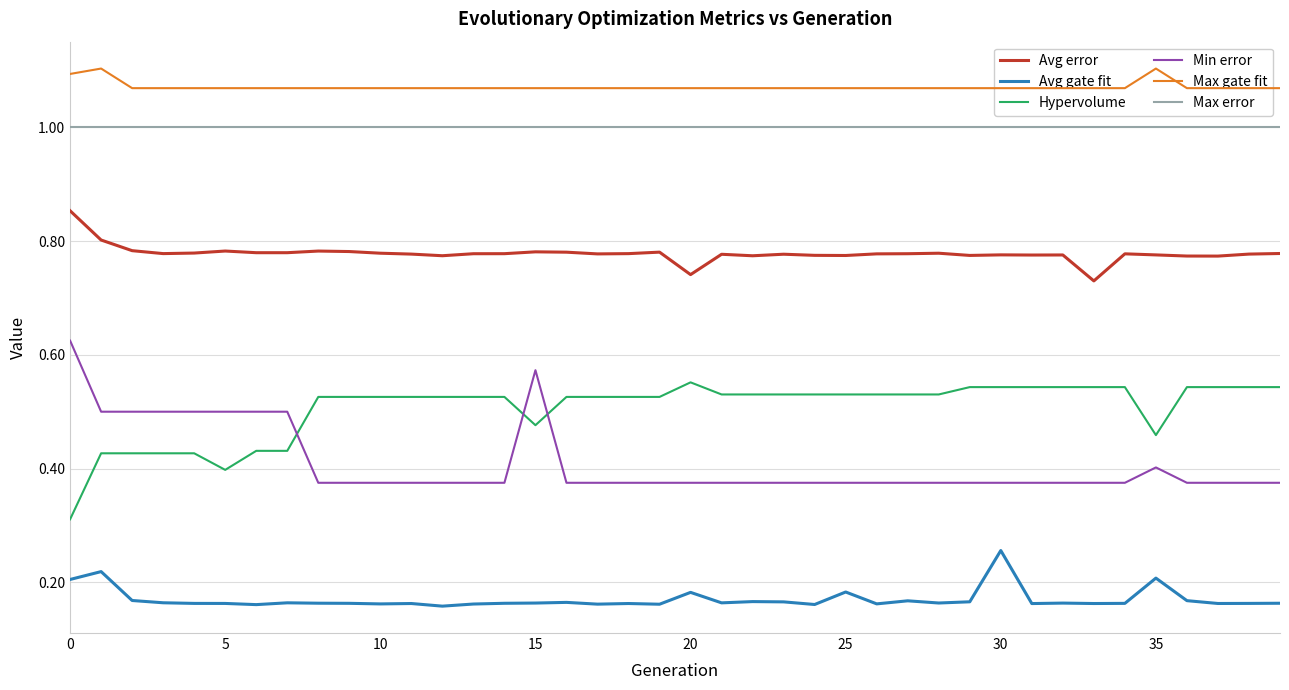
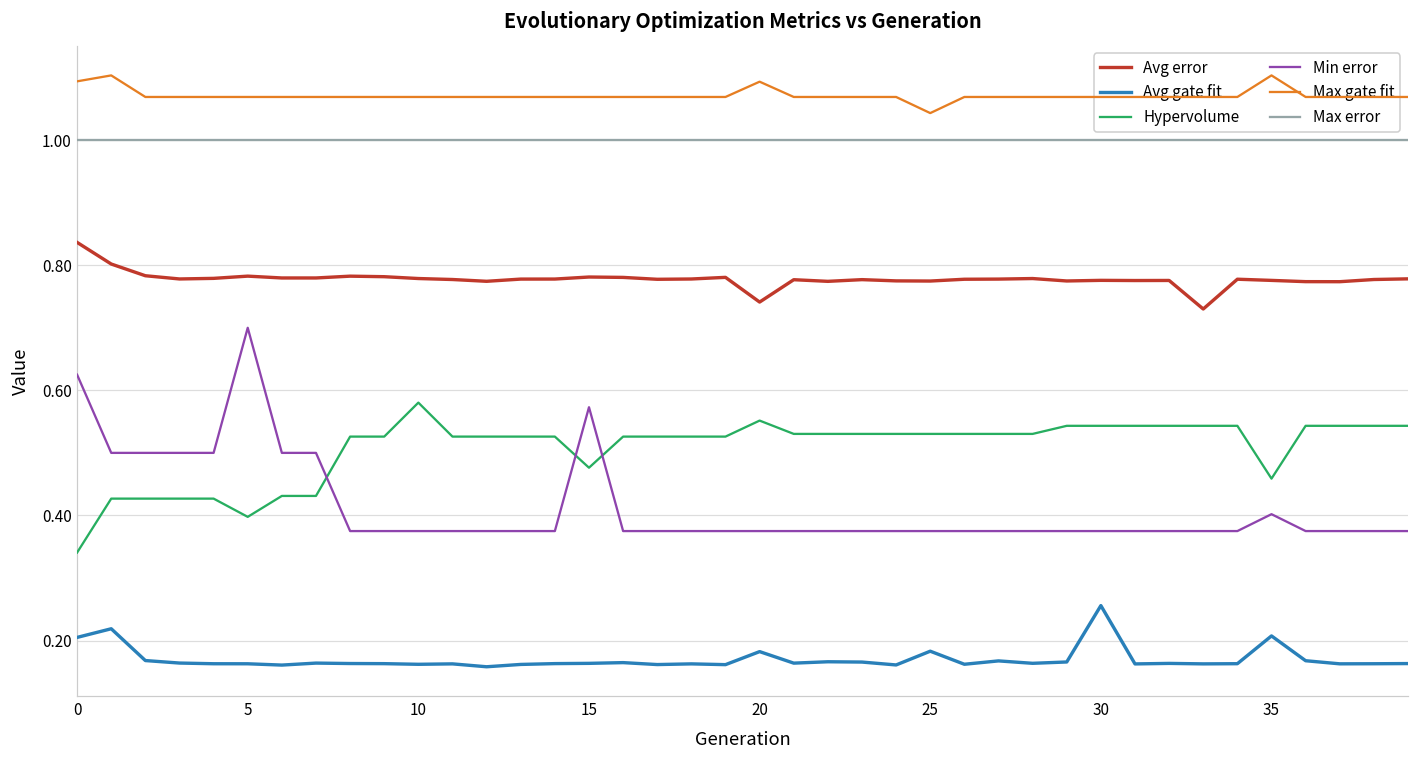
  {
    "Avg error": {
-     "0": 0.85,
+     "0": 0.84,
      "5": 0.78,
      "10": 0.78,
      "15": 0.78,
      "20": 0.74,
      "25": 0.77,
      "30": 0.78,
      "35": 0.78
    },
    "Avg gate fit": {
      "0": 0.20,
      "5": 0.16,
      "10": 0.16,
      "15": 0.16,
      "20": 0.18,
      "25": 0.18,
      "30": 0.26,
      "35": 0.21
    },
    "Hypervolume": {
-     "0": 0.31,
+     "0": 0.34,
      "5": 0.40,
-     "10": 0.53,
+     "10": 0.58,
      "15": 0.48,
      "20": 0.55,
      "25": 0.53,
      "30": 0.54,
      "35": 0.46
    },
    "Min error": {
      "0": 0.63,
-     "5": 0.5,
+     "5": 0.7,
      "10": 0.38,
      "15": 0.57,
      "20": 0.38,
      "25": 0.38,
      "30": 0.38,
      "35": 0.4
    },
    "Max gate fit": {
      "0": 1.09,
      "5": 1.07,
      "10": 1.07,
      "15": 1.07,
-     "20": 1.07,
-     "25": 1.07
+     "20": 1.09,
+     "25": 1.04
    },
    "Max error": {
      "0": 1.00,
      "5": 1.00,
      "10": 1.00,
      "15": 1.00,
      "20": 1.00,
      "25": 1.00,
      "30": 1.00,
      "35": 1.00
    }
  }
